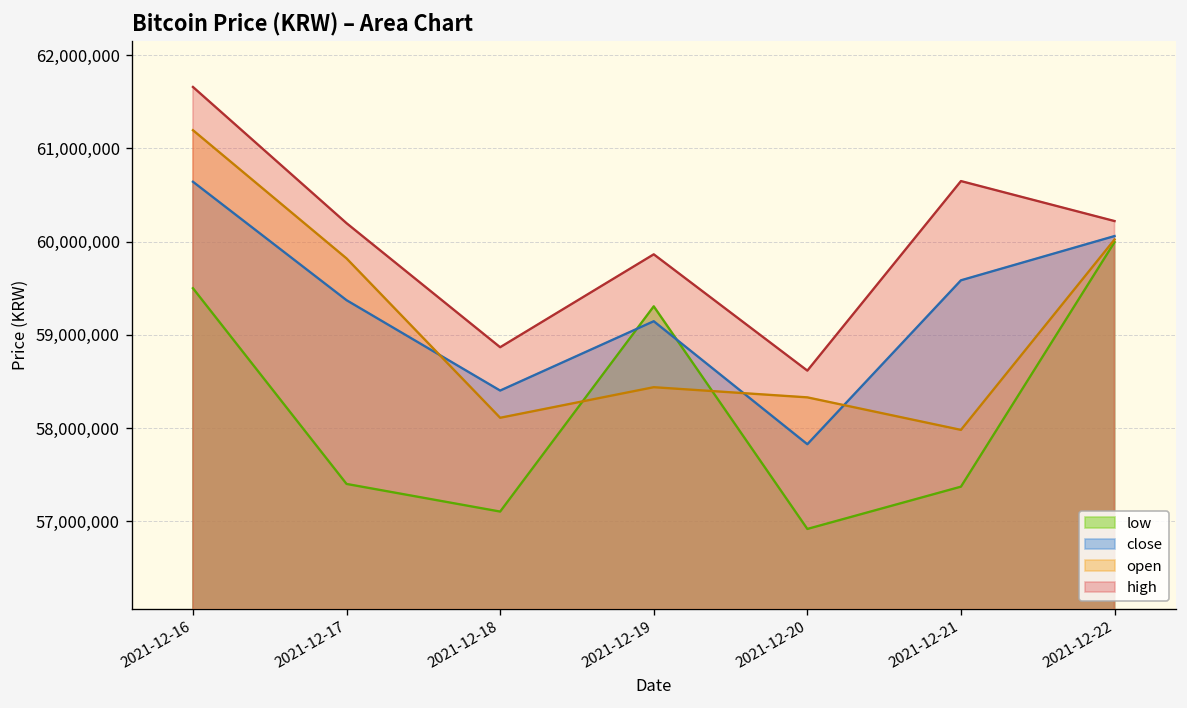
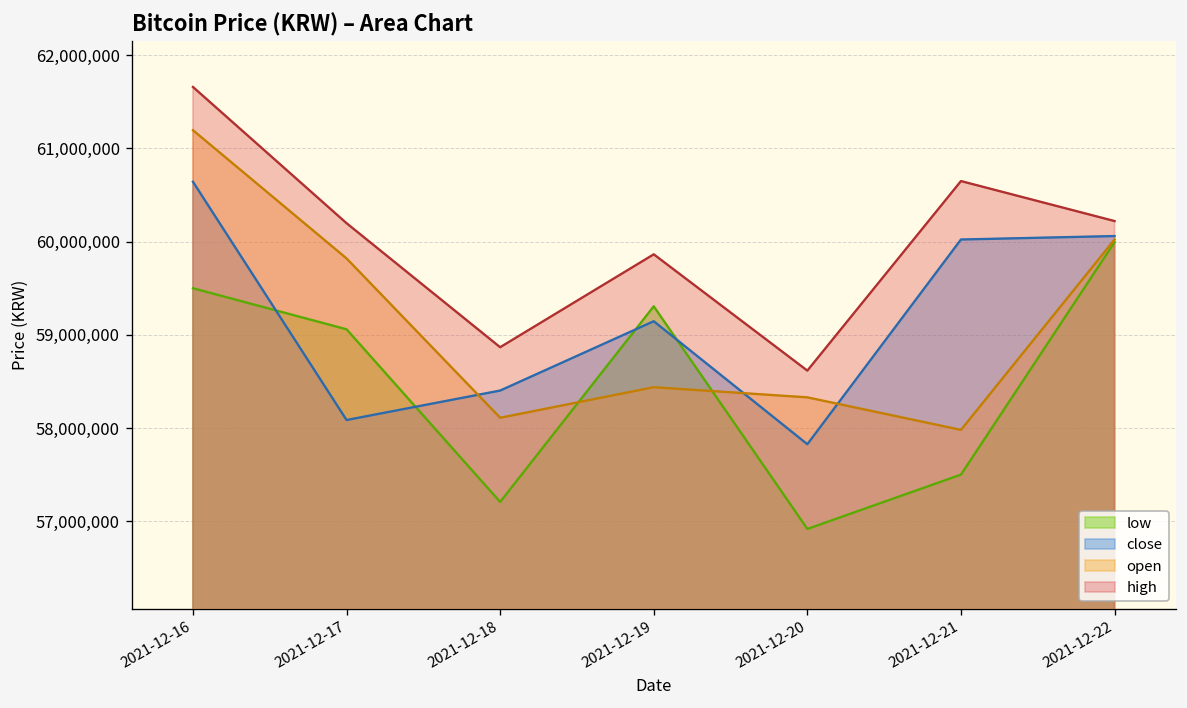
  {
    "low": {
      "2021-12-16": "59,500,000",
-     "2021-12-17": "57,400,000",
-     "2021-12-18": "57,100,000",
+     "2021-12-17": "59,100,000",
+     "2021-12-18": "57,200,000",
      "2021-12-19": "59,300,000",
      "2021-12-20": "56,900,000",
-     "2021-12-21": "57,400,000"
+     "2021-12-21": "57,500,000"
    },
    "close": {
      "2021-12-16": "60,600,000",
-     "2021-12-17": "59,400,000",
+     "2021-12-17": "58,100,000",
      "2021-12-18": "58,400,000",
      "2021-12-19": "59,100,000",
      "2021-12-20": "57,800,000",
-     "2021-12-21": "59,600,000",
+     "2021-12-21": "60,000,000",
      "2021-12-22": "60,100,000"
    }
  }
